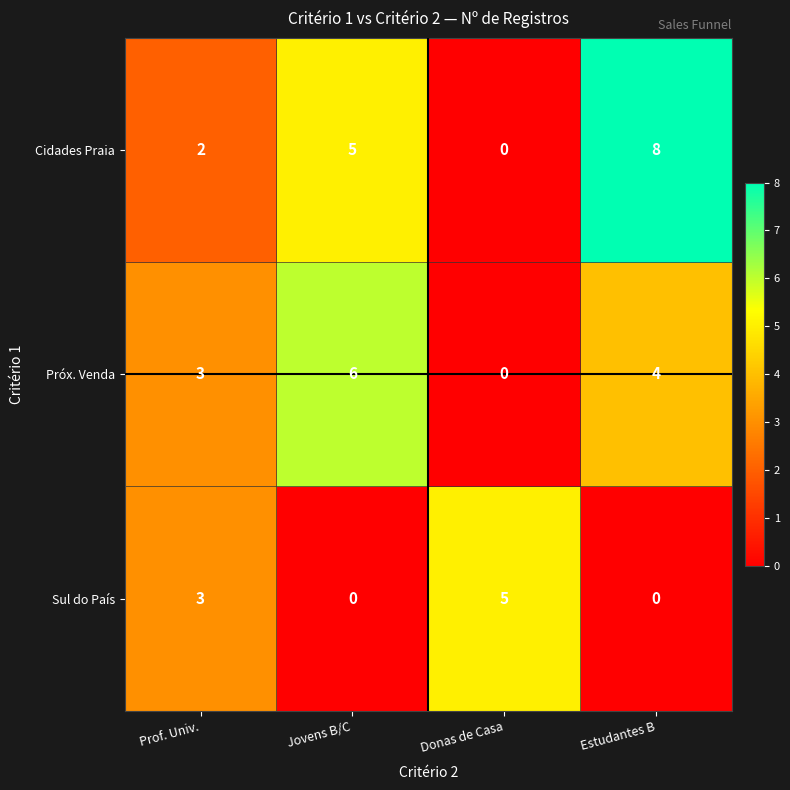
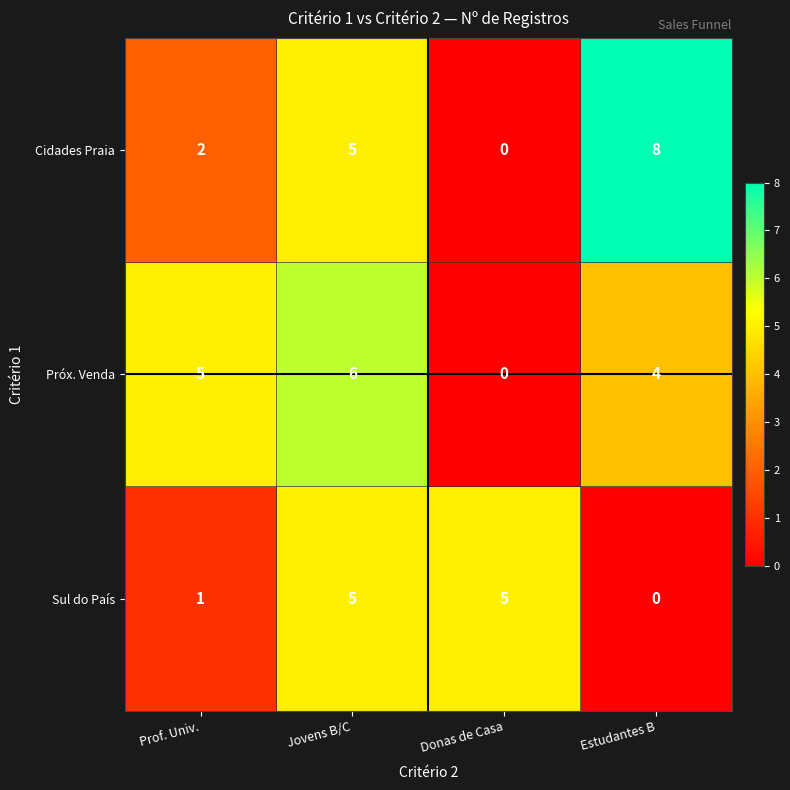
  {
    "Cidades Praia": {
      "Prof. Univ.": 2,
      "Jovens B/C": 5,
      "Donas de Casa": 0,
      "Estudantes B": 8
    },
    "Próx. Venda": {
-     "Prof. Univ.": 3,
+     "Prof. Univ.": 5,
      "Jovens B/C": 6,
      "Donas de Casa": 0,
      "Estudantes B": 4
    },
    "Sul do País": {
-     "Prof. Univ.": 3,
-     "Jovens B/C": 0,
+     "Prof. Univ.": 1,
+     "Jovens B/C": 5,
      "Donas de Casa": 5,
      "Estudantes B": 0
    }
  }
